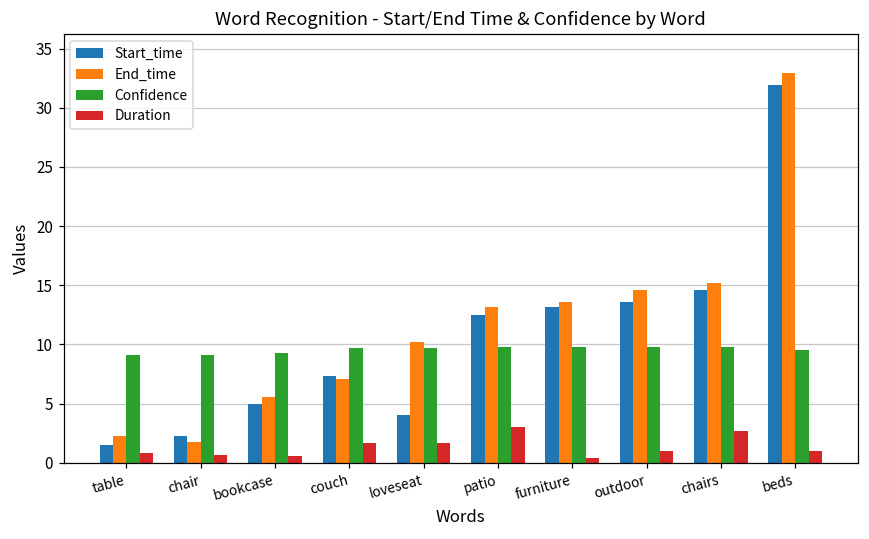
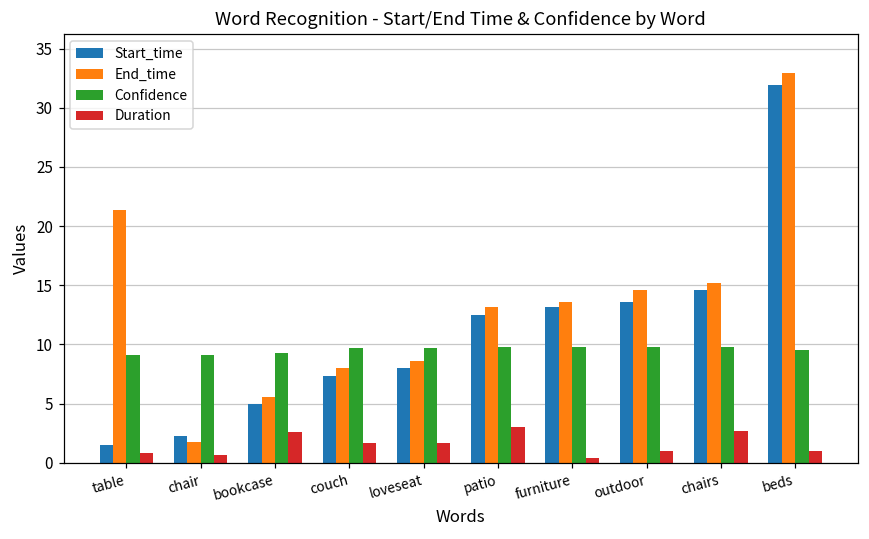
  {
    "Start_time": {
      "table": 1.5,
      "chair": 2.3,
      "bookcase": 5,
      "couch": 7.3,
-     "loveseat": 4,
+     "loveseat": 8,
      "patio": 12.5,
      "furniture": 13,
      "outdoor": 13.6,
      "chairs": 14.6,
      "beds": 32
    },
    "End_time": {
-     "table": 2.3,
+     "table": 21.4,
      "chair": 1.8,
      "bookcase": 5.6,
-     "couch": 7.1,
-     "loveseat": 10.2,
+     "couch": 8.0,
+     "loveseat": 8.6,
      "patio": 13.2,
      "furniture": 13.6,
      "outdoor": 14.6,
      "chairs": 15.2,
      "beds": 32.9
    },
    "Confidence": {
      "table": 9.1,
      "chair": 9.1,
      "bookcase": 9.2,
      "couch": 9.7,
      "loveseat": 9.7,
      "patio": 9.8,
      "furniture": 9.8,
      "outdoor": 9.8,
      "chairs": 9.8,
      "beds": 9.6
    },
    "Duration": {
      "table": 0.8,
      "chair": 0.7,
-     "bookcase": 0.6,
+     "bookcase": 2.6,
      "couch": 1.7,
      "loveseat": 1.7,
      "patio": 3.0,
      "furniture": 0.4,
      "outdoor": 1.0,
      "chairs": 2.7,
      "beds": 1.0
    }
  }
